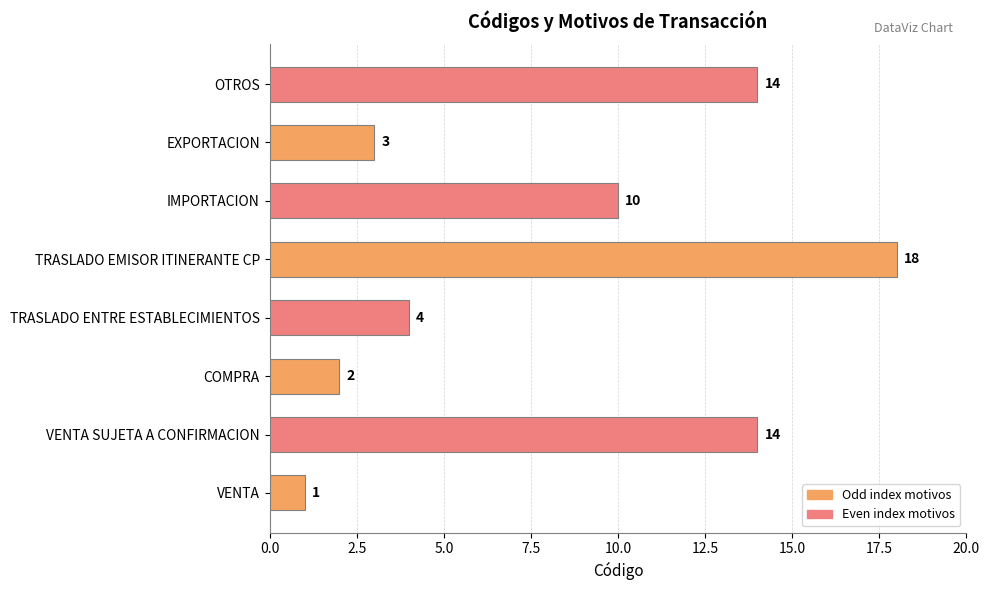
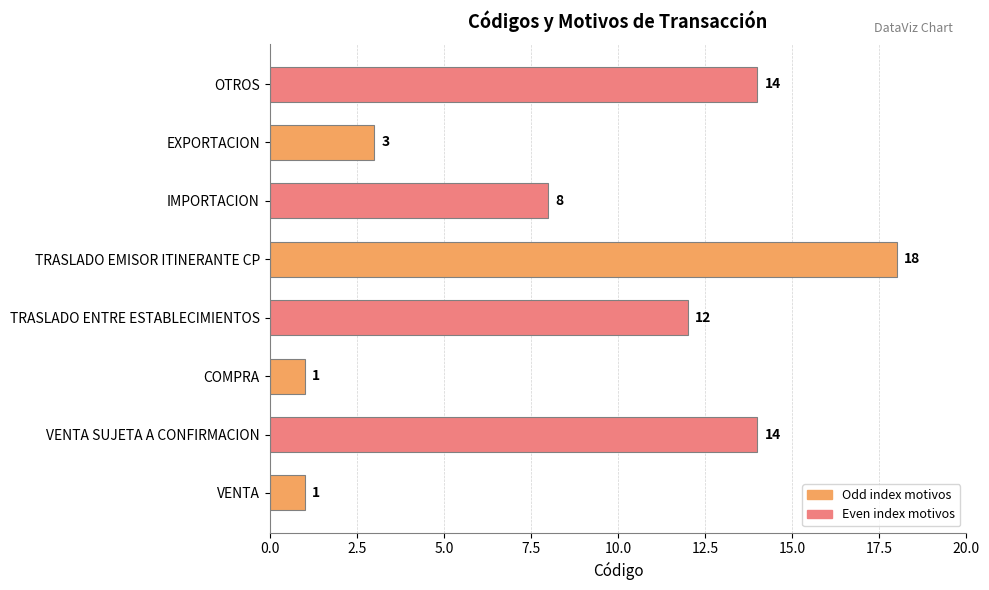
  {
    "OTROS": 14,
    "EXPORTACION": 3,
-   "IMPORTACION": 10,
+   "IMPORTACION": 8,
    "TRASLADO EMISOR ITINERANTE CP": 18,
-   "TRASLADO ENTRE ESTABLECIMIENTOS": 4,
-   "COMPRA": 2,
+   "TRASLADO ENTRE ESTABLECIMIENTOS": 12,
+   "COMPRA": 1,
    "VENTA SUJETA A CONFIRMACION": 14,
    "VENTA": 1
  }
